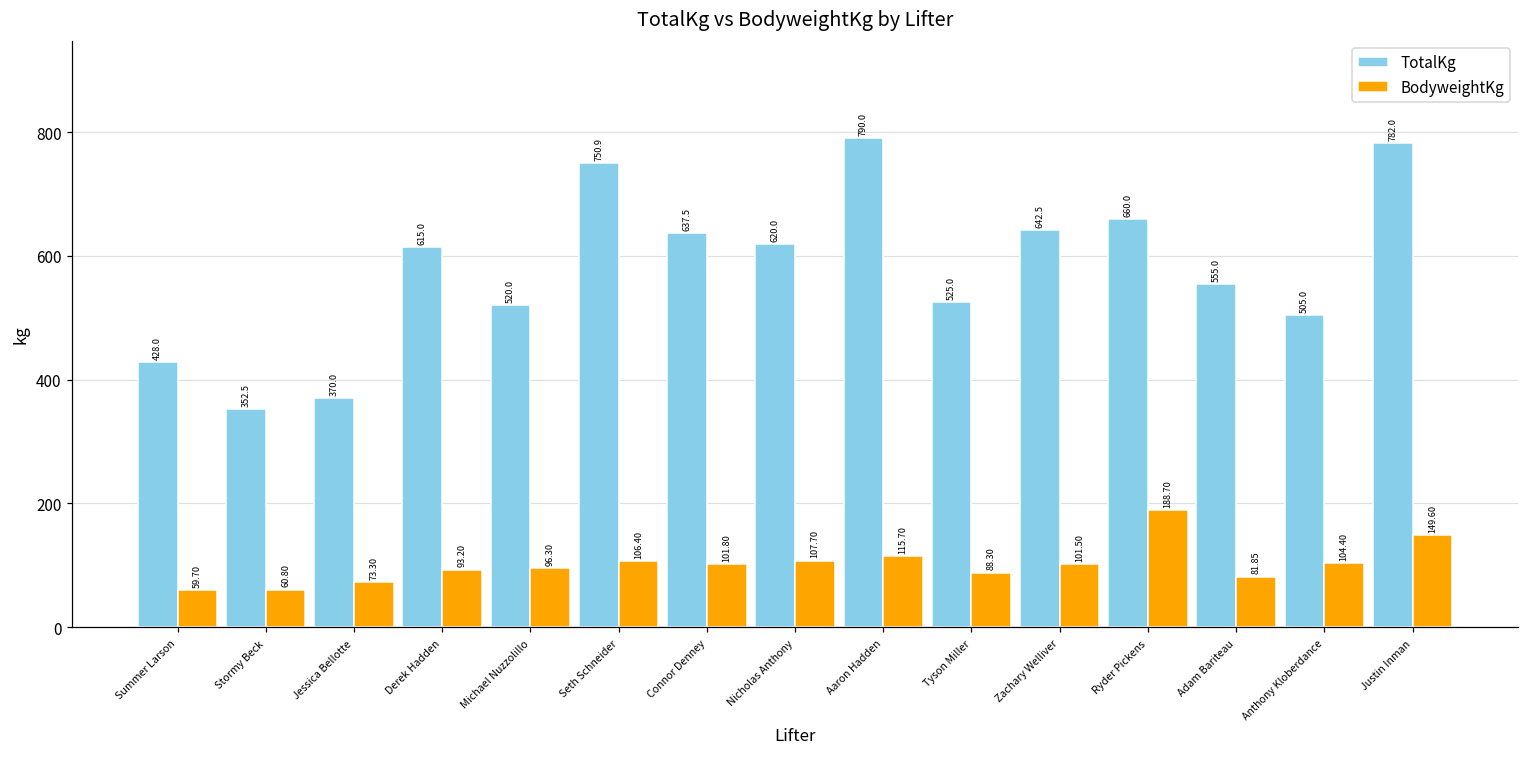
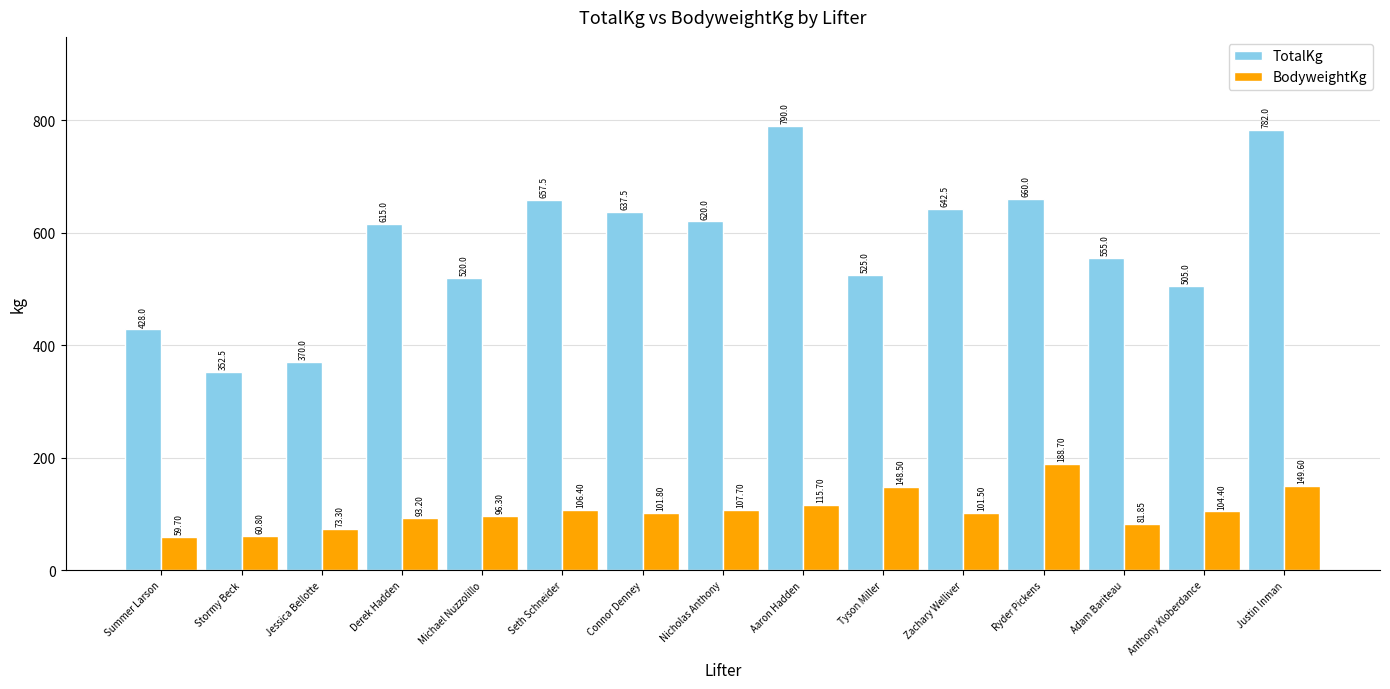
  {
    "TotalKg": {
      "Summer Larson": 428.0,
      "Stormy Beck": 352.5,
      "Jessica Bellotte": 370.0,
      "Derek Hadden": 615.0,
      "Michael Nuzzolillo": 520.0,
-     "Seth Schneider": 750.9,
+     "Seth Schneider": 657.5,
      "Connor Denney": 637.5,
      "Nicholas Anthony": 620.0,
      "Aaron Hadden": 790.0,
      "Tyson Miller": 525.0,
      "Zachary Welliver": 642.5,
      "Ryder Pickens": 660.0,
      "Adam Bariteau": 555.0,
      "Anthony Kloberdance": 505.0,
      "Justin Inman": 782.0
    },
    "BodyweightKg": {
      "Summer Larson": 59.70,
      "Stormy Beck": 60.80,
      "Jessica Bellotte": 73.30,
      "Derek Hadden": 93.20,
      "Michael Nuzzolillo": 96.30,
      "Seth Schneider": 106.40,
      "Connor Denney": 101.80,
      "Nicholas Anthony": 107.70,
      "Aaron Hadden": 115.70,
-     "Tyson Miller": 88.30,
+     "Tyson Miller": 148.50,
      "Zachary Welliver": 101.50,
      "Ryder Pickens": 188.70,
      "Adam Bariteau": 81.85,
      "Anthony Kloberdance": 104.40,
      "Justin Inman": 149.60
    }
  }
